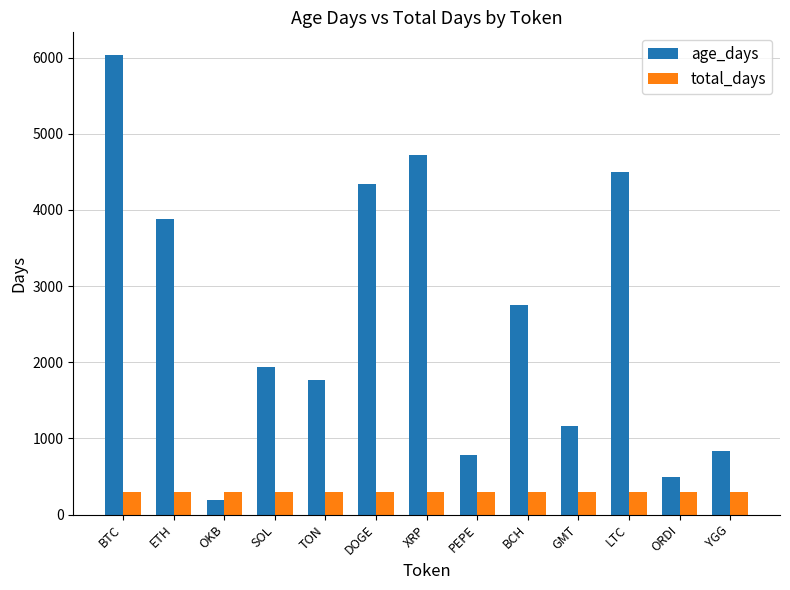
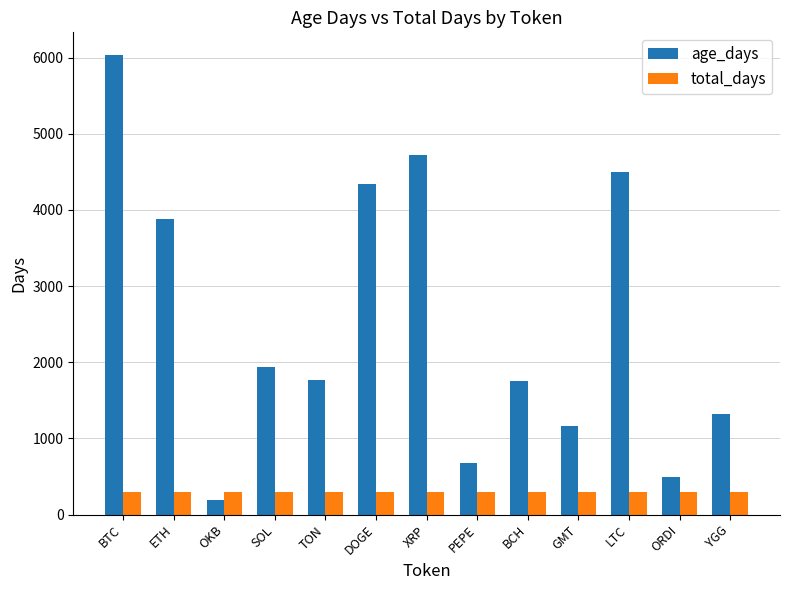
  {
    "age_days": {
      "BTC": 6000,
      "ETH": 3900,
      "OKB": 200,
      "SOL": 1900,
      "TON": 1800,
      "DOGE": 4300,
      "XRP": 4700,
-     "PEPE": 800,
-     "BCH": 2800,
+     "PEPE": 700,
+     "BCH": 1800,
      "GMT": 1200,
      "LTC": 4500,
      "ORDI": 500,
-     "YGG": 800
+     "YGG": 1300
    },
    "total_days": {
      "BTC": 300,
      "ETH": 300,
      "OKB": 300,
      "SOL": 300,
      "TON": 300,
      "DOGE": 300,
      "XRP": 300,
      "PEPE": 300,
      "BCH": 300,
      "GMT": 300,
      "LTC": 300,
      "ORDI": 300,
      "YGG": 300
    }
  }
